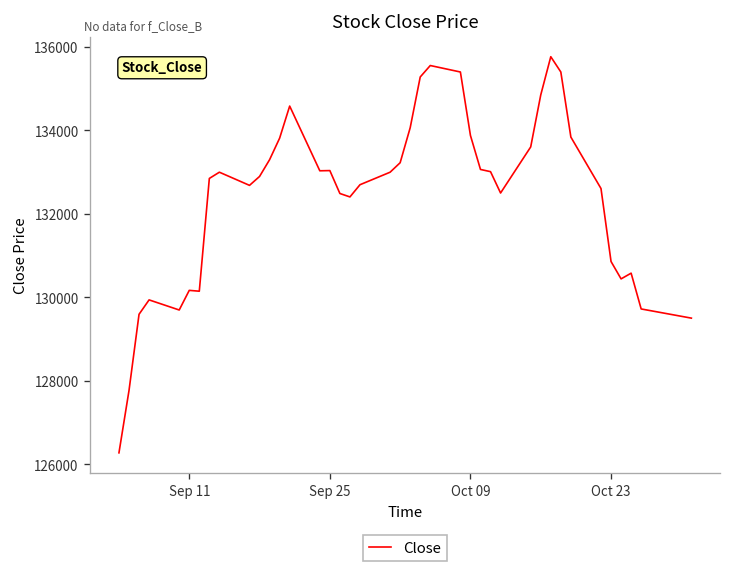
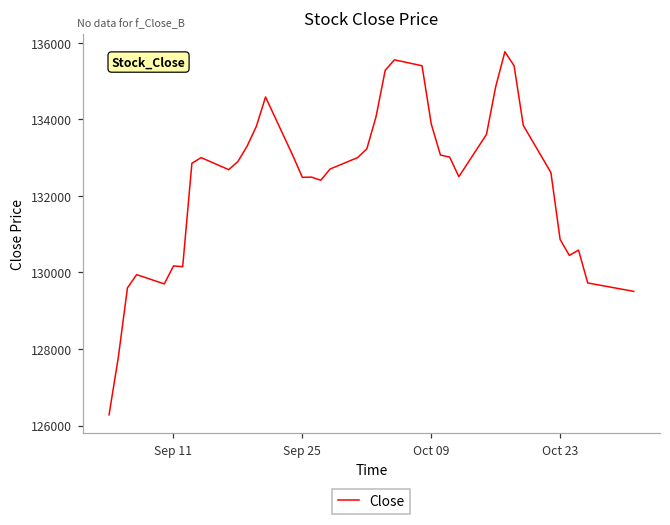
  {
    "Sep 11": 130200,
-   "Sep 25": 133000,
+   "Sep 25": 132500,
    "Oct 09": 133900,
    "Oct 23": 130900
  }
